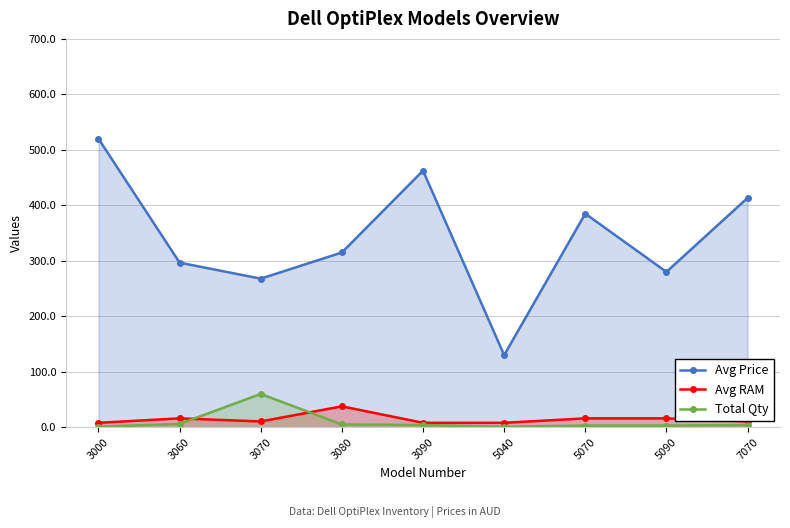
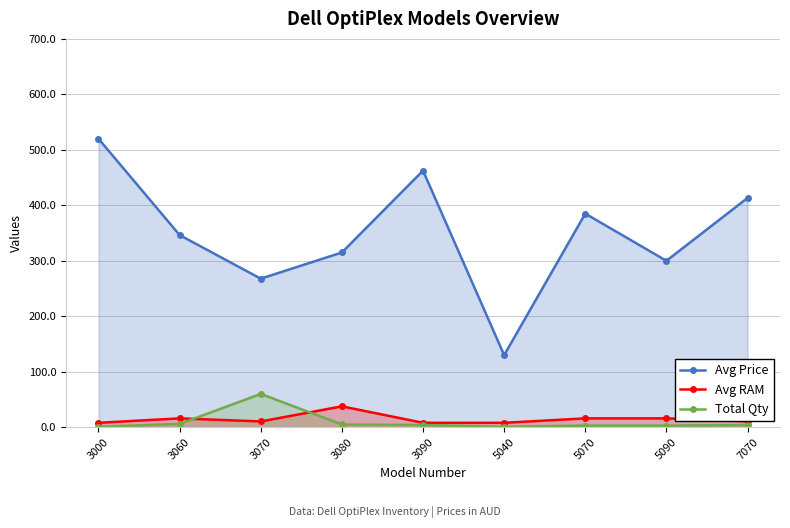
  {
    "Avg Price": {
      "3000": 520,
-     "3060": 300,
+     "3060": 350,
      "3070": 270,
      "3080": 320,
      "3090": 460,
      "5040": 130,
      "5070": 390,
-     "5090": 280,
+     "5090": 300,
      "7070": 410
    },
    "Avg RAM": {
      "3000": 10,
      "3060": 20,
      "3070": 10,
      "3080": 40,
      "5040": 10,
      "5070": 20,
      "5090": 20,
      "7070": 10
    },
    "Total Qty": {
      "3000": 0,
      "3060": 10,
      "3070": 60,
      "3080": 10,
      "5040": 0,
      "5070": 0,
      "5090": 0,
      "7070": 0
    }
  }
